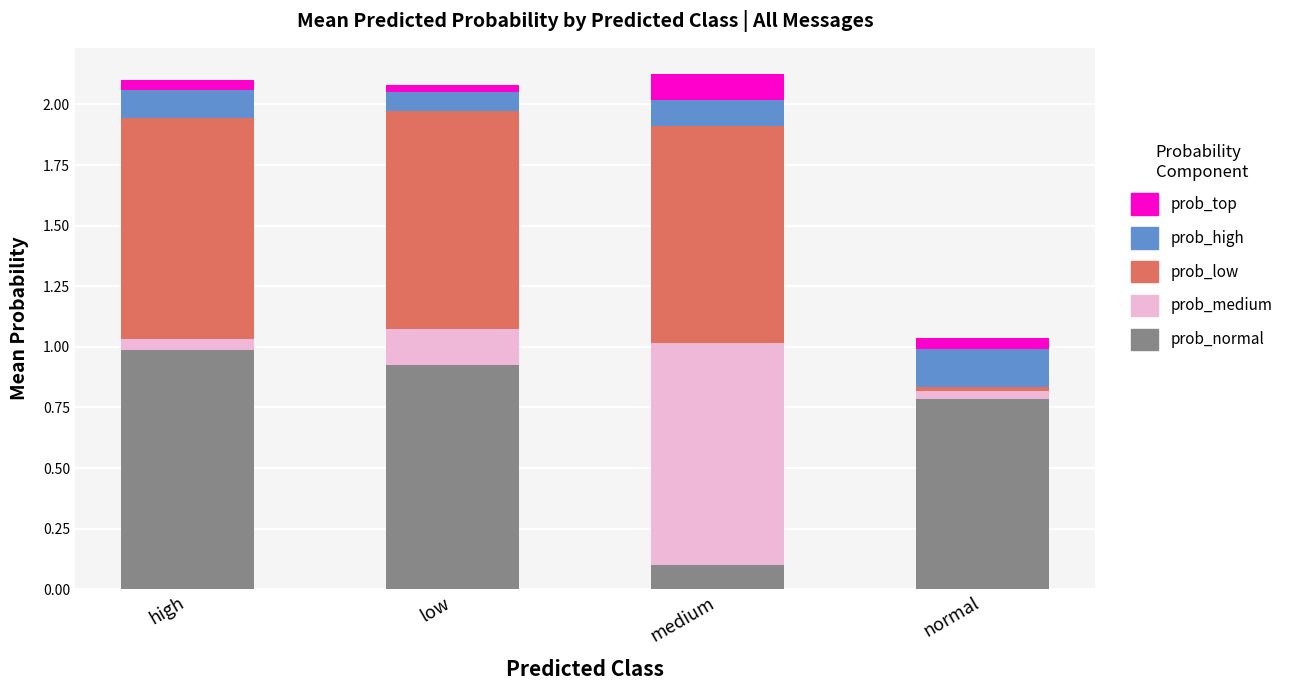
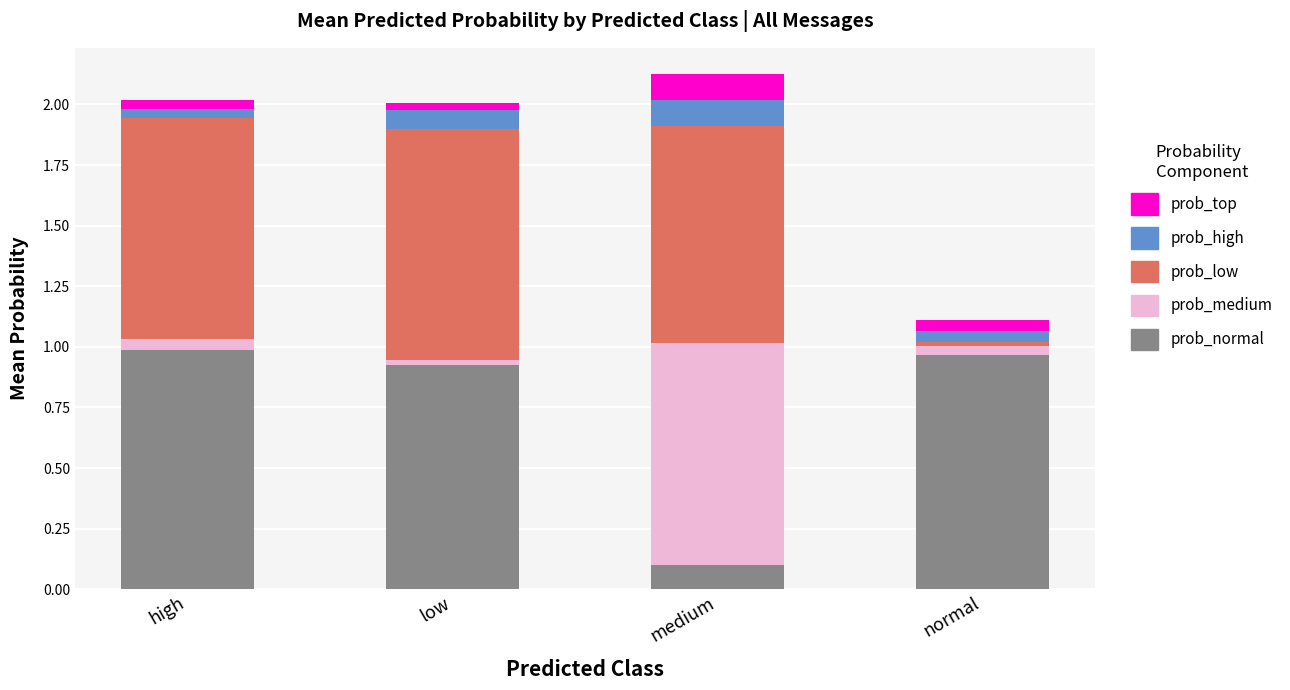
  {
    "prob_normal": {
      "high": 0.99,
      "low": 0.92,
      "medium": 0.10,
-     "normal": 0.79
+     "normal": 0.97
    },
    "prob_medium": {
      "high": 0.05,
-     "low": 0.15,
+     "low": 0.02,
      "medium": 0.92,
      "normal": 0.03
    },
    "prob_low": {
      "high": 0.91,
-     "low": 0.90,
+     "low": 0.96,
      "medium": 0.89,
      "normal": 0.02
    },
    "prob_high": {
-     "high": 0.12,
+     "high": 0.04,
      "low": 0.08,
      "medium": 0.11,
-     "normal": 0.15
+     "normal": 0.05
    },
    "prob_top": {
      "high": 0.04,
      "low": 0.03,
      "medium": 0.11,
      "normal": 0.05
    }
  }
